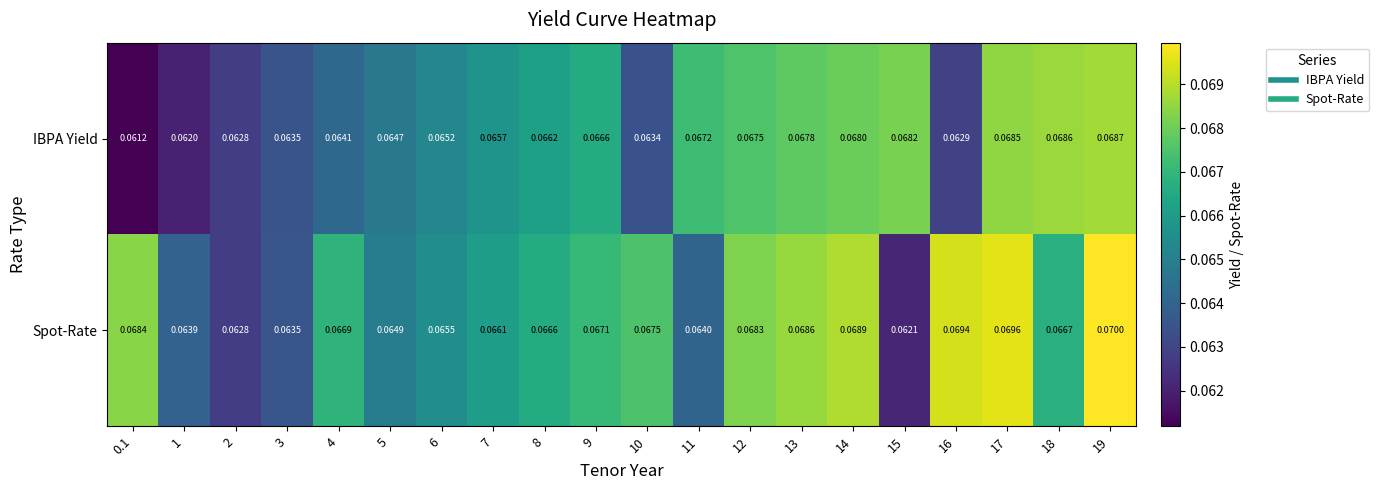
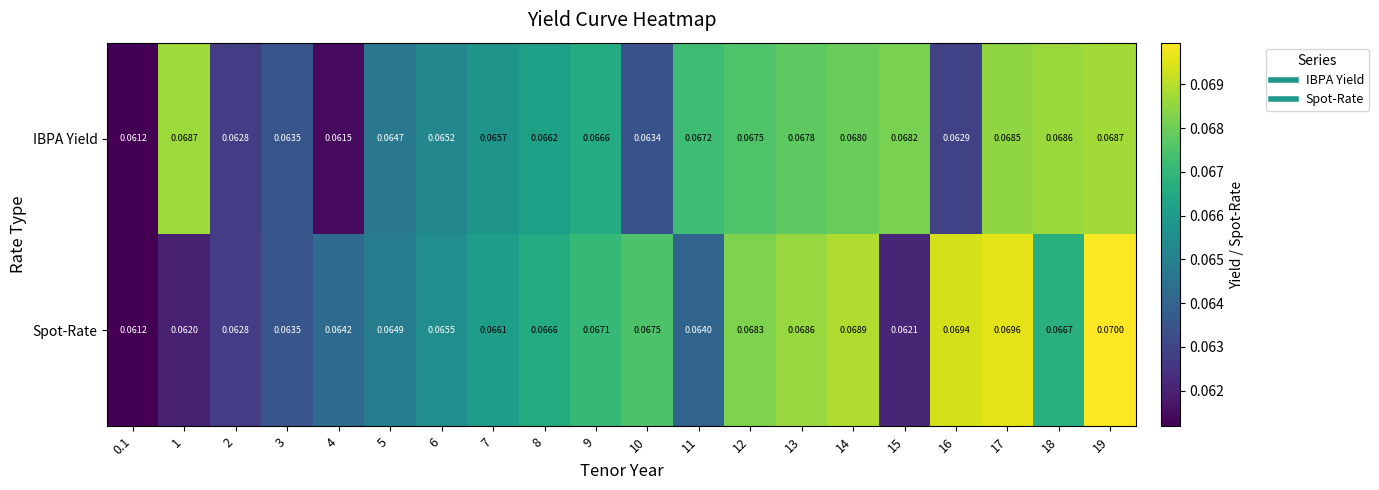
  {
    "IBPA Yield": {
      "0.1": 0.0612,
-     "1": 0.0620,
+     "1": 0.0687,
      "2": 0.0628,
      "3": 0.0635,
-     "4": 0.0641,
+     "4": 0.0615,
      "5": 0.0647,
      "6": 0.0652,
      "7": 0.0657,
      "8": 0.0662,
      "9": 0.0666,
      "10": 0.0634,
      "11": 0.0672,
      "12": 0.0675,
      "13": 0.0678,
      "14": 0.0680,
      "15": 0.0682,
      "16": 0.0629,
      "17": 0.0685,
      "18": 0.0686,
      "19": 0.0687
    },
    "Spot-Rate": {
-     "0.1": 0.0684,
-     "1": 0.0639,
+     "0.1": 0.0612,
+     "1": 0.0620,
      "2": 0.0628,
      "3": 0.0635,
-     "4": 0.0669,
+     "4": 0.0642,
      "5": 0.0649,
      "6": 0.0655,
      "7": 0.0661,
      "8": 0.0666,
      "9": 0.0671,
      "10": 0.0675,
      "11": 0.0640,
      "12": 0.0683,
      "13": 0.0686,
      "14": 0.0689,
      "15": 0.0621,
      "16": 0.0694,
      "17": 0.0696,
      "18": 0.0667,
      "19": 0.0700
    }
  }
